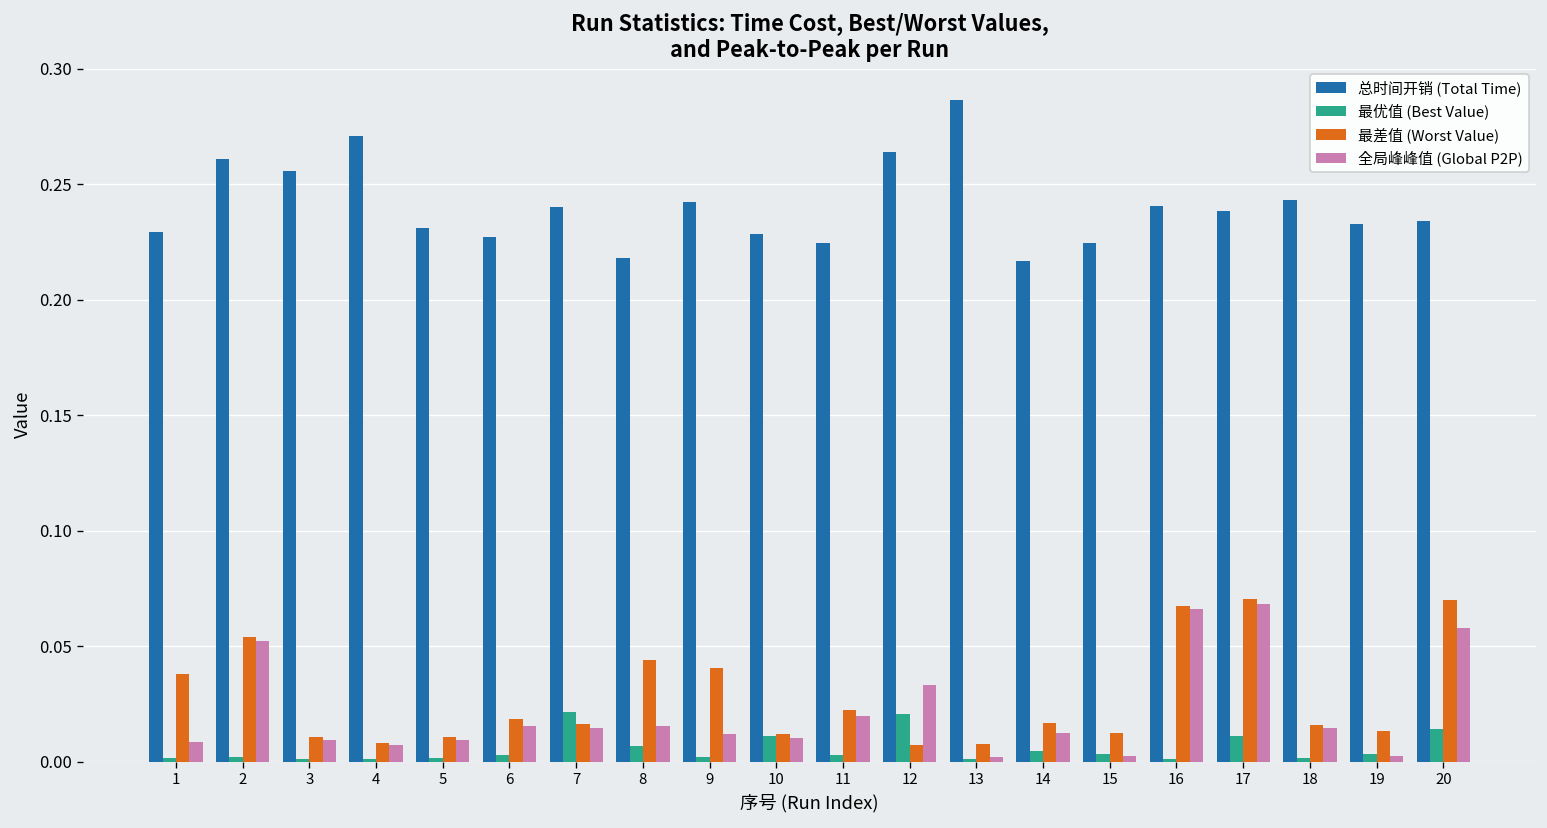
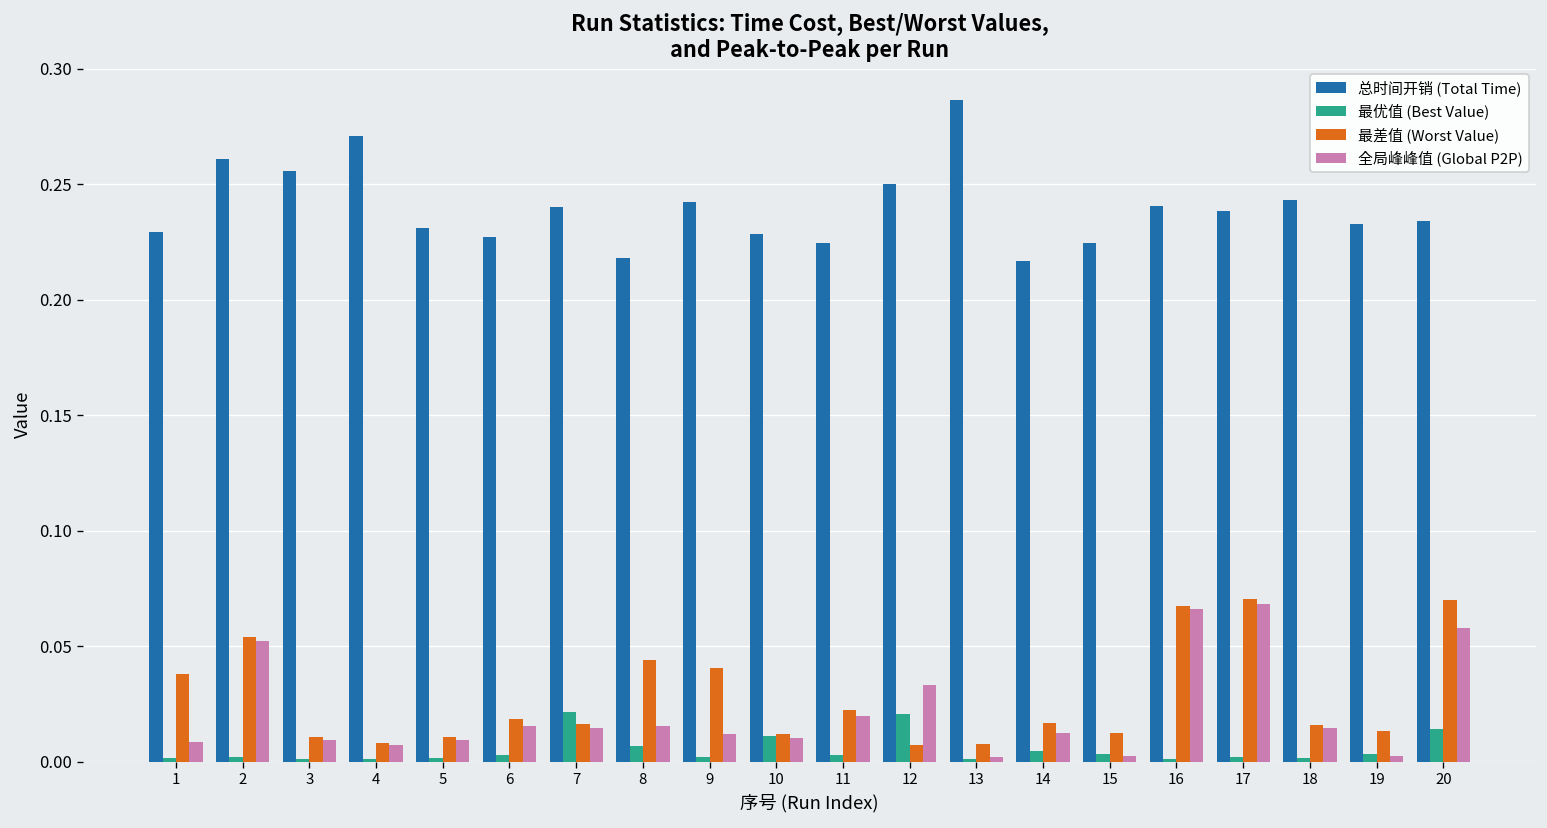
  {
    "总时间开销 (Total Time)": {
      "1": 0.229,
      "2": 0.261,
      "3": 0.256,
      "4": 0.271,
      "5": 0.231,
      "6": 0.227,
      "7": 0.240,
      "8": 0.218,
      "9": 0.242,
      "10": 0.228,
      "11": 0.224,
-     "12": 0.264,
+     "12": 0.250,
      "13": 0.287,
      "14": 0.217,
      "15": 0.225,
      "16": 0.240,
      "17": 0.238,
      "18": 0.243,
      "19": 0.233,
      "20": 0.234
    },
    "最优值 (Best Value)": {
      "1": 0.002,
      "2": 0.002,
      "5": 0.002,
      "6": 0.003,
      "7": 0.022,
      "8": 0.007,
      "9": 0.002,
      "10": 0.011,
      "11": 0.003,
      "12": 0.021,
      "14": 0.004,
      "15": 0.003,
-     "17": 0.011,
+     "17": 0.002,
      "18": 0.002,
      "19": 0.003,
      "20": 0.014
    },
    "最差值 (Worst Value)": {
      "1": 0.038,
      "2": 0.054,
      "3": 0.011,
      "4": 0.008,
      "5": 0.011,
      "6": 0.019,
      "7": 0.016,
      "8": 0.044,
      "9": 0.041,
      "10": 0.012,
      "11": 0.022,
      "12": 0.007,
      "13": 0.008,
      "14": 0.017,
      "15": 0.013,
      "16": 0.067,
      "17": 0.070,
      "18": 0.016,
      "19": 0.013,
      "20": 0.070
    },
    "全局峰峰值 (Global P2P)": {
      "1": 0.009,
      "2": 0.052,
      "3": 0.010,
      "4": 0.007,
      "5": 0.009,
      "6": 0.016,
      "7": 0.014,
      "8": 0.015,
      "9": 0.012,
      "10": 0.010,
      "11": 0.020,
      "12": 0.033,
      "13": 0.002,
      "14": 0.012,
      "15": 0.002,
      "16": 0.066,
      "17": 0.068,
      "18": 0.014,
      "19": 0.002,
      "20": 0.058
    }
  }
